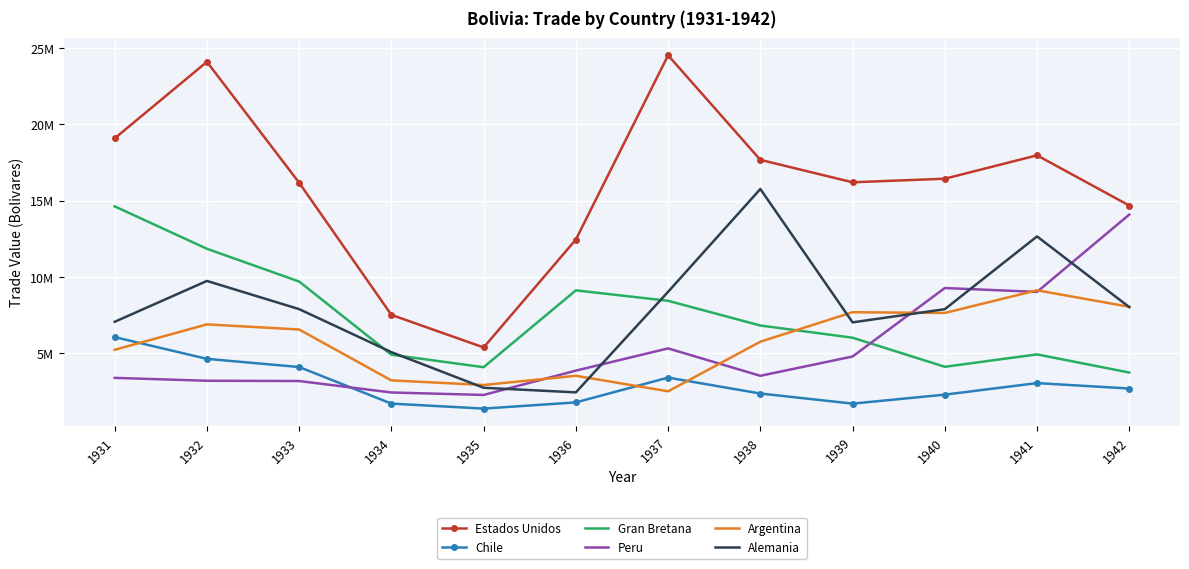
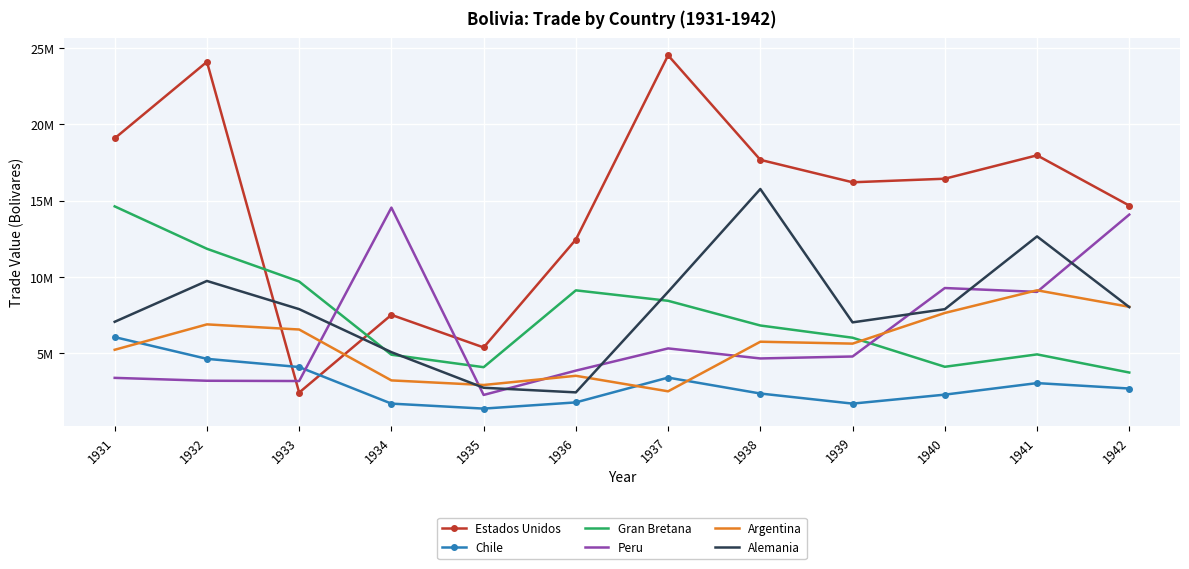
  {
    "Estados Unidos": {
      "1931": 19100000,
      "1932": 24100000,
-     "1933": 16200000,
+     "1933": 2400000,
      "1934": 7500000,
      "1935": 5400000,
      "1936": 12400000,
      "1937": 24500000,
      "1938": 17700000,
      "1939": 16200000,
      "1940": 16400000,
      "1941": 18000000,
      "1942": 14700000
    },
    "Chile": {
      "1931": 6100000,
      "1932": 4600000,
      "1933": 4100000,
      "1934": 1700000,
      "1935": 1400000,
      "1936": 1800000,
      "1937": 3400000,
      "1938": 2400000,
      "1939": 1700000,
      "1940": 2300000,
      "1941": 3000000,
      "1942": 2700000
    },
    "Gran Bretana": {
      "1931": 14600000,
      "1932": 11800000,
      "1933": 9700000,
      "1934": 4900000,
      "1935": 4100000,
      "1936": 9100000,
      "1937": 8400000,
      "1938": 6800000,
      "1939": 6000000,
      "1940": 4100000,
      "1941": 4900000,
      "1942": 3700000
    },
    "Peru": {
      "1931": 3400000,
      "1932": 3200000,
      "1933": 3200000,
-     "1934": 2400000,
+     "1934": 14500000,
      "1935": 2300000,
      "1936": 3900000,
      "1937": 5300000,
-     "1938": 3500000,
+     "1938": 4700000,
      "1939": 4800000,
      "1940": 9300000,
      "1942": 14100000
    },
    "Argentina": {
      "1931": 5200000,
      "1932": 6900000,
      "1933": 6600000,
      "1934": 3200000,
      "1935": 2900000,
      "1936": 3500000,
      "1937": 2500000,
      "1938": 5800000,
-     "1939": 7700000,
+     "1939": 5600000,
      "1940": 7600000
    },
    "Alemania": {
      "1931": 7100000,
      "1932": 9700000,
      "1933": 7900000,
      "1934": 5100000,
      "1935": 2700000,
      "1936": 2400000,
      "1937": 9000000,
      "1938": 15800000,
      "1939": 7000000,
      "1940": 7900000,
      "1941": 12700000
    }
  }
